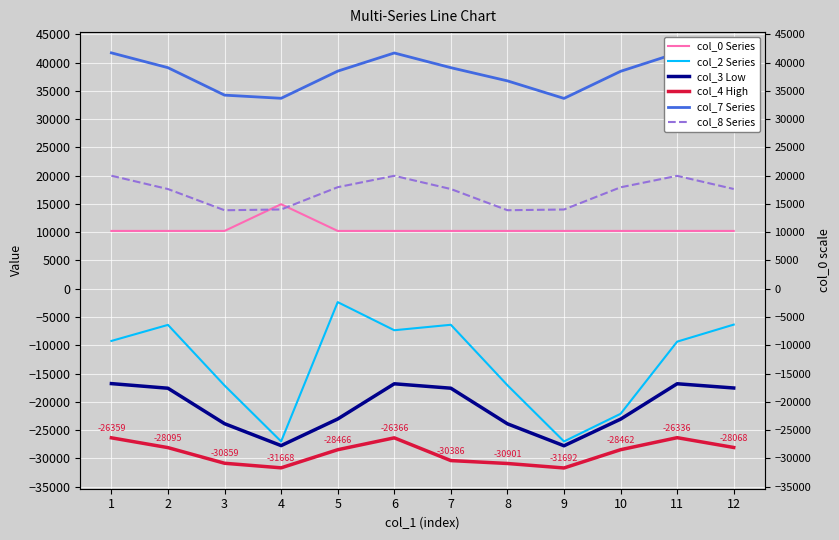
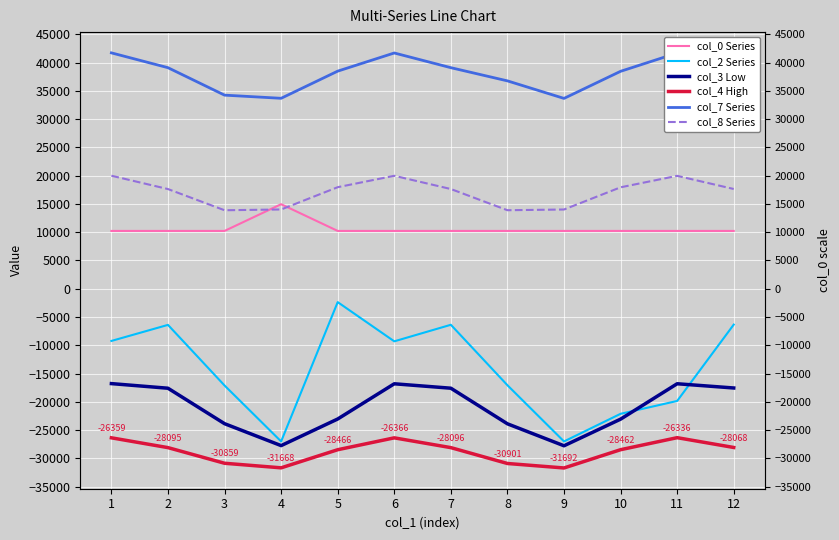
  {
    "col_0 Series": {
      "1": 10000,
      "2": 10000,
      "3": 10000,
      "4": 15000,
      "5": 10000,
      "6": 10000,
      "7": 10000,
      "8": 10000,
      "9": 10000,
      "10": 10000,
      "11": 10000,
      "12": 10000
    },
    "col_2 Series": {
      "1": -9000,
      "2": -6000,
      "3": -17000,
      "4": -27000,
      "5": -2000,
-     "6": -7000,
+     "6": -9000,
      "7": -6000,
      "8": -17000,
      "9": -27000,
      "10": -22000,
-     "11": -9000,
+     "11": -20000,
      "12": -6000
    },
    "col_3 Low": {
      "1": -17000,
      "2": -18000,
      "3": -24000,
      "4": -28000,
      "5": -23000,
      "6": -17000,
      "7": -18000,
      "8": -24000,
      "9": -28000,
      "10": -23000,
      "11": -17000,
      "12": -18000
    },
    "col_4 High": {
      "1": -26359,
      "2": -28095,
      "3": -30859,
      "4": -31668,
      "5": -28466,
      "6": -26366,
-     "7": -30386,
+     "7": -28096,
      "8": -30901,
      "9": -31692,
      "10": -28462,
      "11": -26336,
      "12": -28068
    },
    "col_7 Series": {
      "1": 42000,
      "2": 39000,
      "3": 34000,
      "4": 34000,
      "5": 38000,
      "6": 42000,
      "7": 39000,
      "8": 37000,
      "9": 34000,
      "10": 38000
    },
    "col_8 Series": {
      "1": 20000,
      "2": 18000,
      "3": 14000,
      "4": 14000,
      "5": 18000,
      "6": 20000,
      "7": 18000,
      "8": 14000,
      "9": 14000,
      "10": 18000,
      "11": 20000,
      "12": 18000
    }
  }
